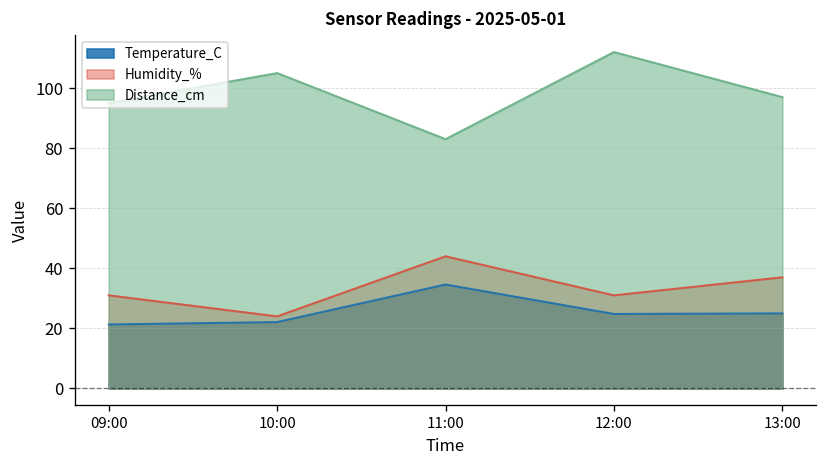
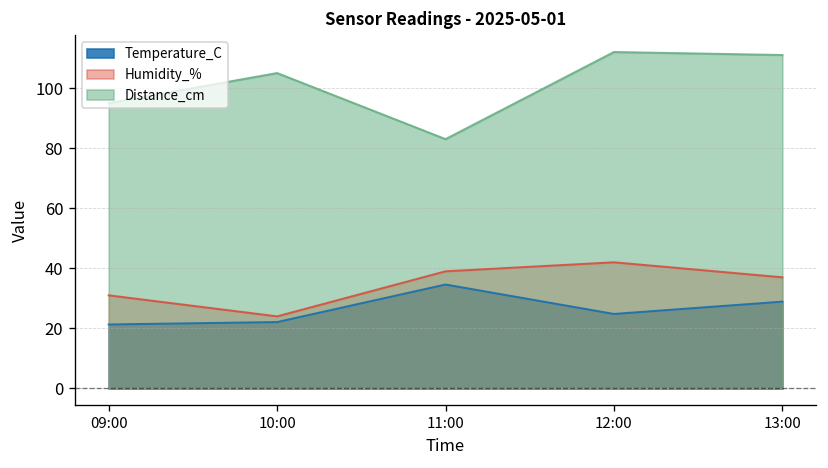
  {
    "Temperature_C": {
      "09:00": 21,
      "10:00": 22,
      "11:00": 35,
      "12:00": 25,
-     "13:00": 25
+     "13:00": 29
    },
    "Humidity_%": {
      "09:00": 31,
      "10:00": 24,
-     "11:00": 44,
-     "12:00": 31,
+     "11:00": 39,
+     "12:00": 42,
      "13:00": 37
    },
    "Distance_cm": {
      "09:00": 95,
      "10:00": 105,
      "11:00": 83,
      "12:00": 112,
-     "13:00": 97
+     "13:00": 111
    }
  }
